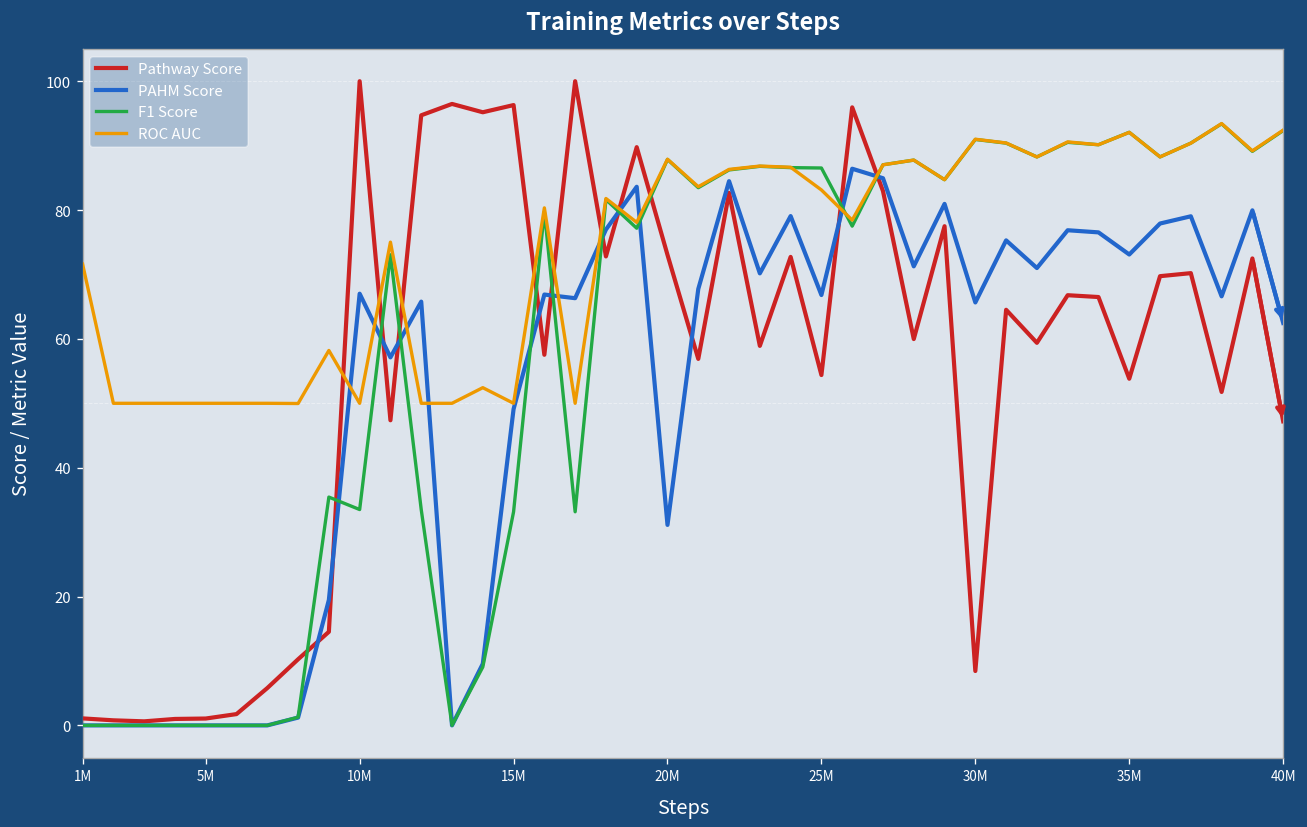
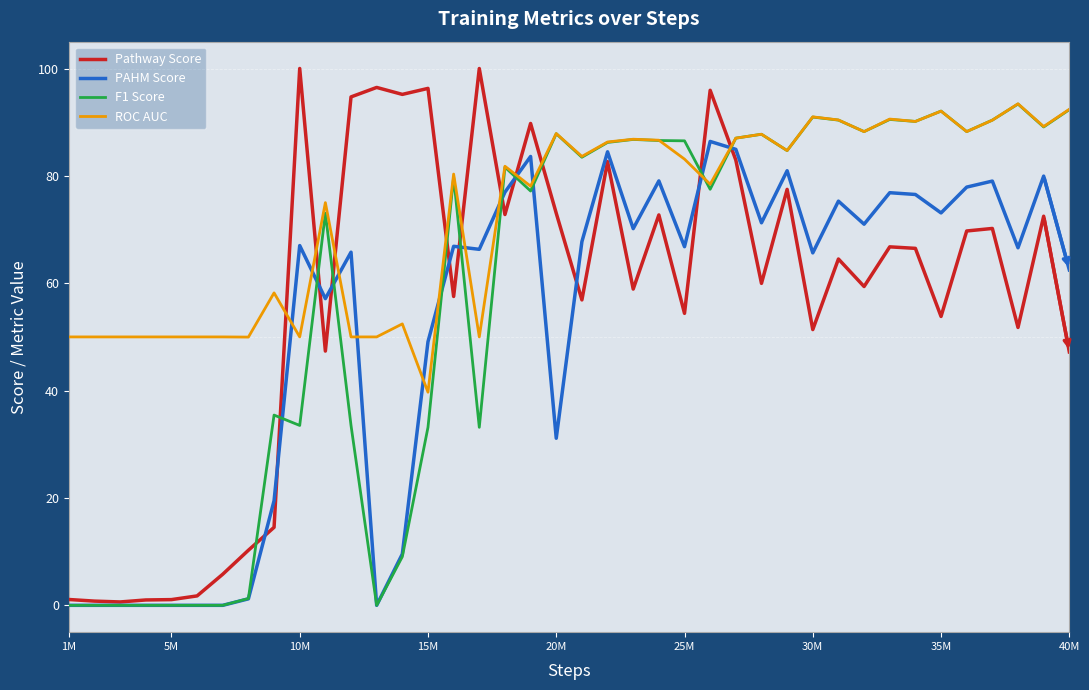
  {
    "Pathway Score": {
      "1M": 1,
      "5M": 1,
      "10M": 100,
      "15M": 96,
      "20M": 73,
      "25M": 54,
-     "30M": 8,
+     "30M": 51,
      "35M": 54,
      "40M": 47
    },
    "PAHM Score": {
      "10M": 67,
      "15M": 49,
      "20M": 31,
      "25M": 67,
      "30M": 66,
      "35M": 73,
      "40M": 62
    },
    "F1 Score": {
      "10M": 34,
      "15M": 33,
      "25M": 87
    },
    "ROC AUC": {
-     "1M": 72,
+     "1M": 50,
      "5M": 50,
      "10M": 50,
-     "15M": 50,
+     "15M": 40,
      "25M": 83
    }
  }
